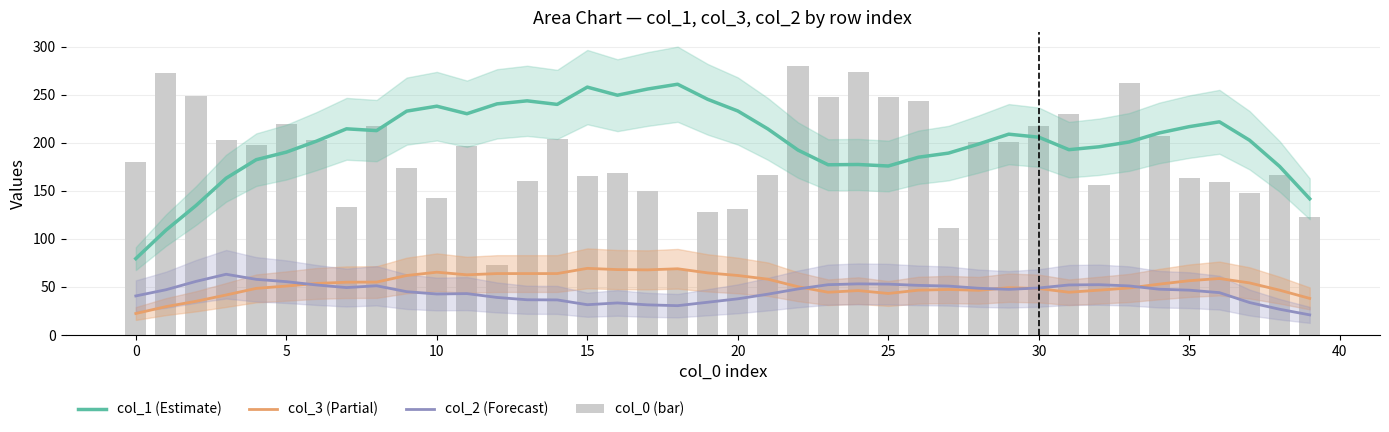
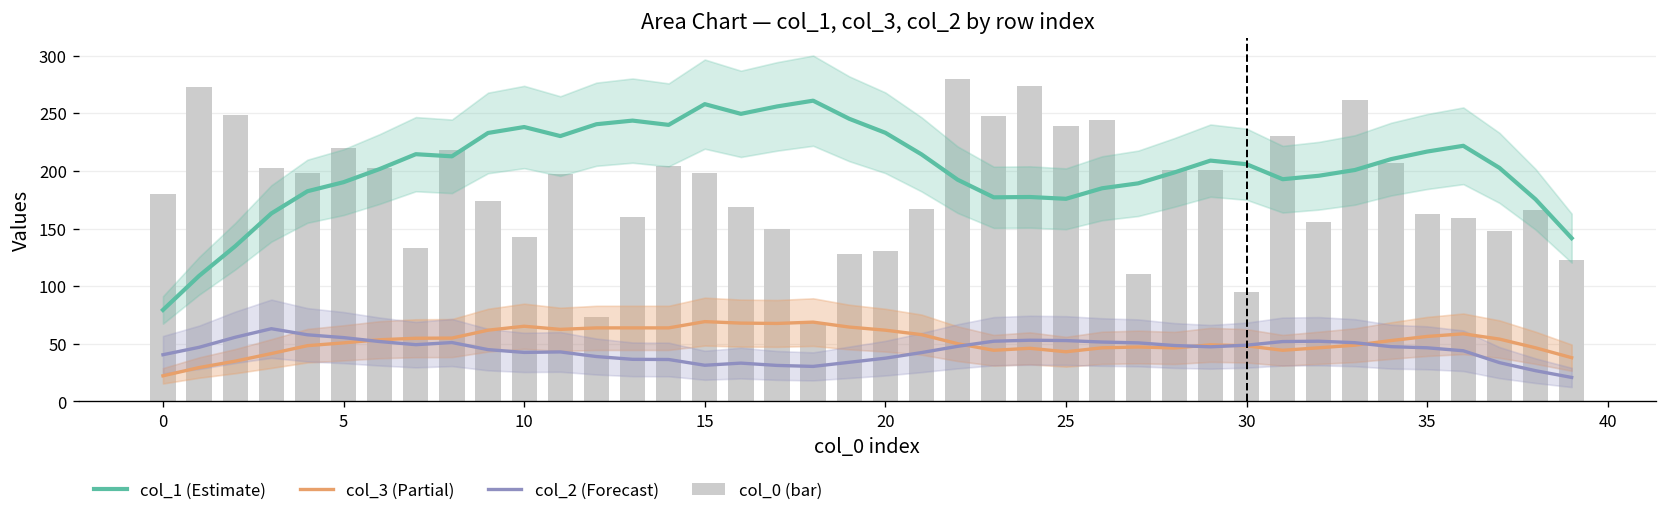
  {
    "col_0 (bar)": {
      "0": 180,
      "5": 220,
      "10": 140,
-     "15": 170,
+     "15": 200,
      "20": 130,
-     "25": 250,
-     "30": 220,
+     "25": 240,
+     "30": 100,
      "35": 160
    }
  }
